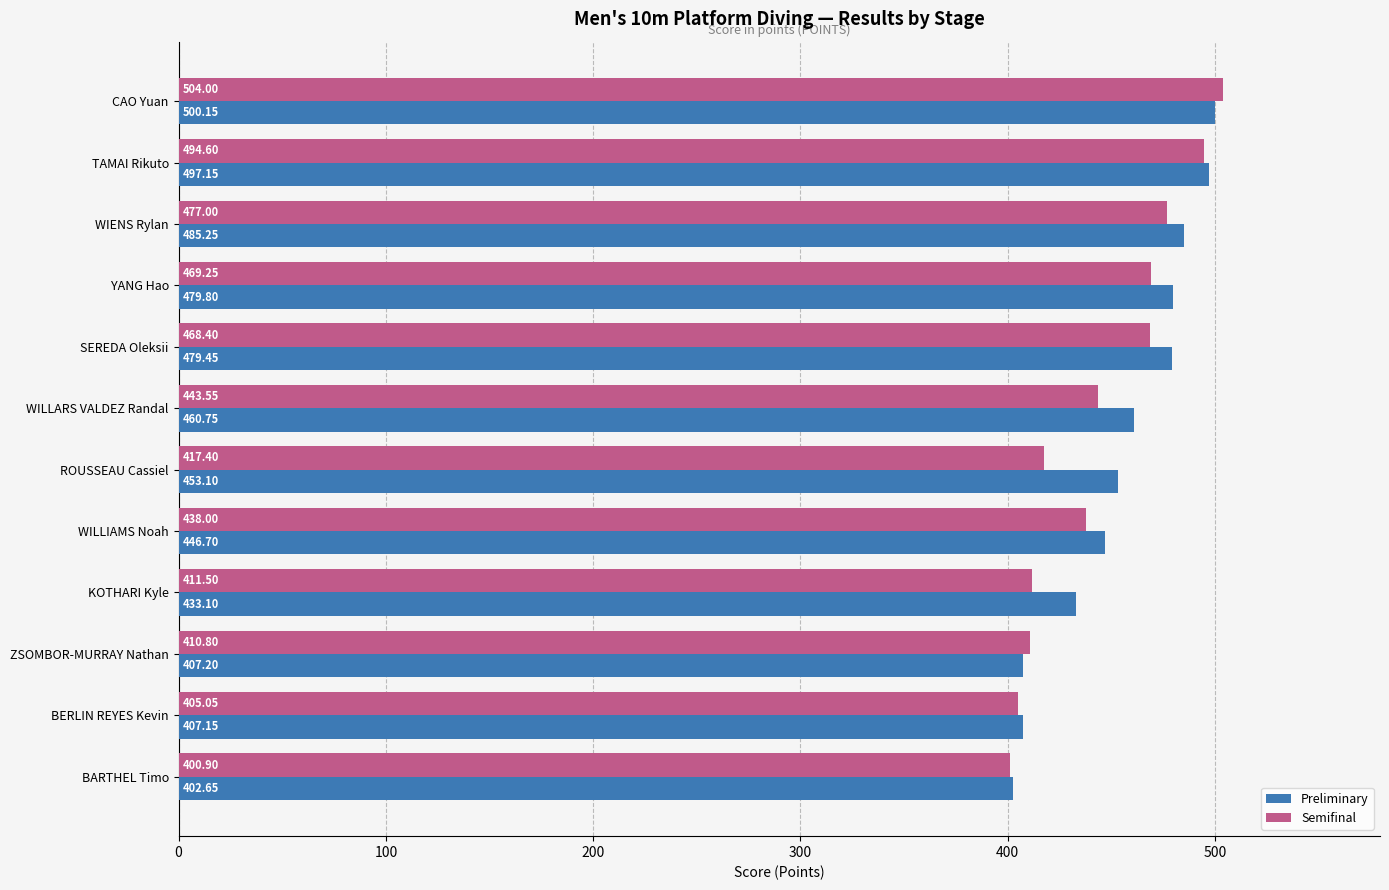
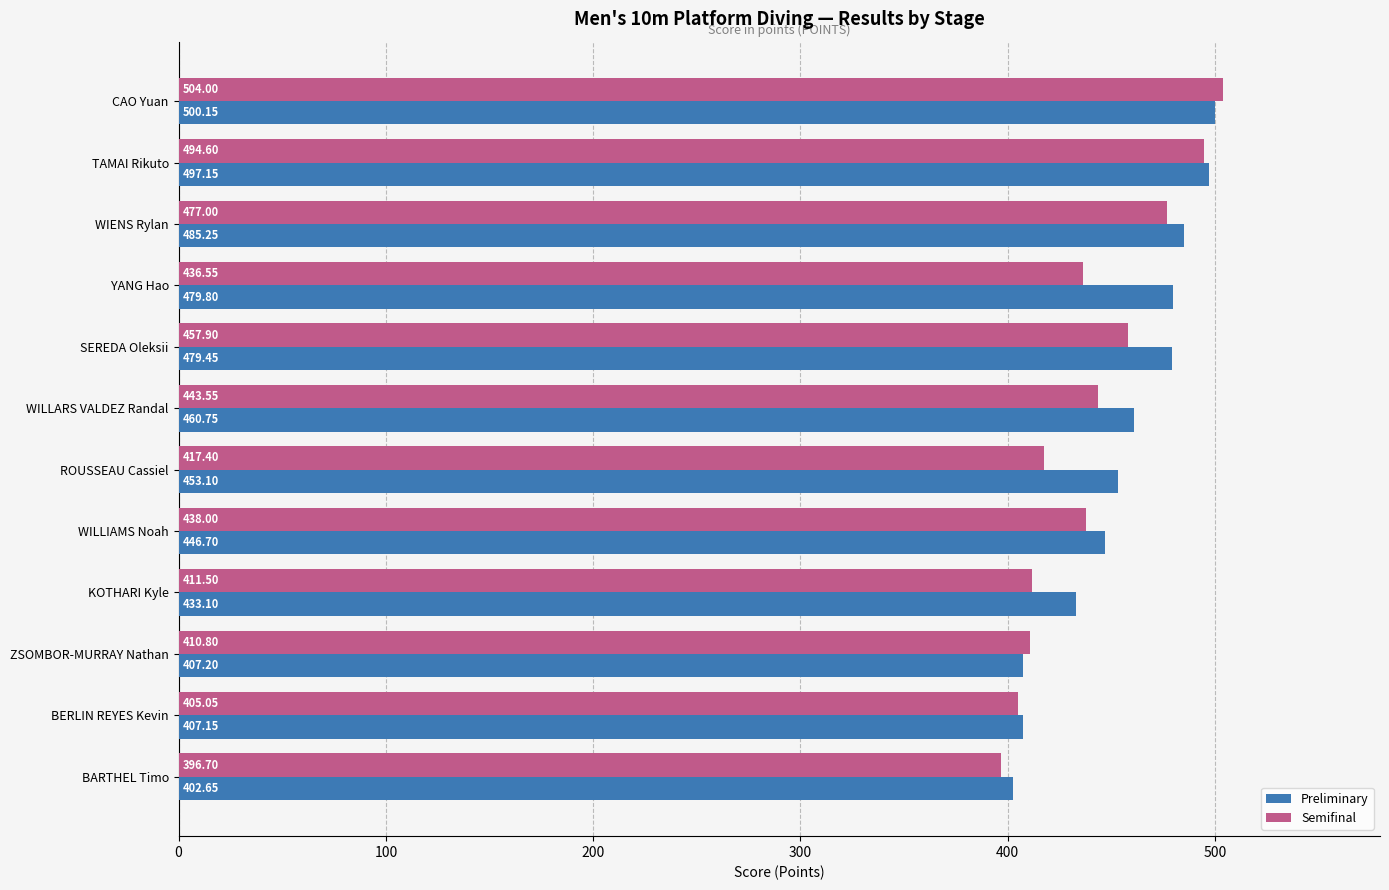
  {
    "Preliminary": {
      "CAO Yuan": 500.15,
      "TAMAI Rikuto": 497.15,
      "WIENS Rylan": 485.25,
      "YANG Hao": 479.80,
      "SEREDA Oleksii": 479.45,
      "WILLARS VALDEZ Randal": 460.75,
      "ROUSSEAU Cassiel": 453.10,
      "WILLIAMS Noah": 446.70,
      "KOTHARI Kyle": 433.10,
      "ZSOMBOR-MURRAY Nathan": 407.20,
      "BERLIN REYES Kevin": 407.15,
      "BARTHEL Timo": 402.65
    },
    "Semifinal": {
      "CAO Yuan": 504.00,
      "TAMAI Rikuto": 494.60,
      "WIENS Rylan": 477.00,
-     "YANG Hao": 469.25,
-     "SEREDA Oleksii": 468.40,
+     "YANG Hao": 436.55,
+     "SEREDA Oleksii": 457.90,
      "WILLARS VALDEZ Randal": 443.55,
      "ROUSSEAU Cassiel": 417.40,
      "WILLIAMS Noah": 438.00,
      "KOTHARI Kyle": 411.50,
      "ZSOMBOR-MURRAY Nathan": 410.80,
      "BERLIN REYES Kevin": 405.05,
-     "BARTHEL Timo": 400.90
+     "BARTHEL Timo": 396.70
    }
  }
